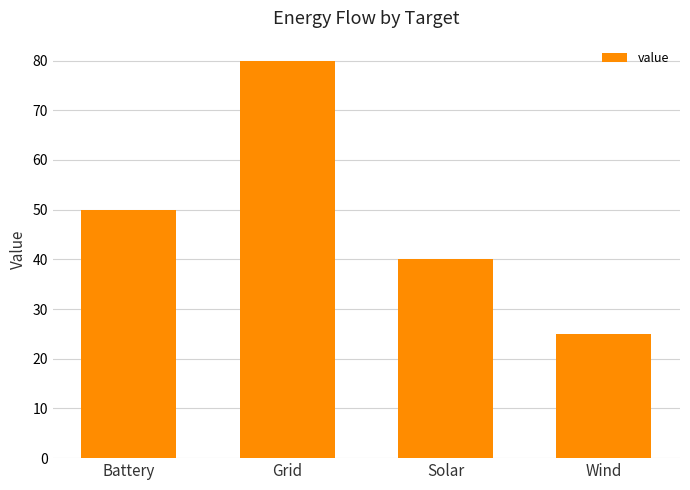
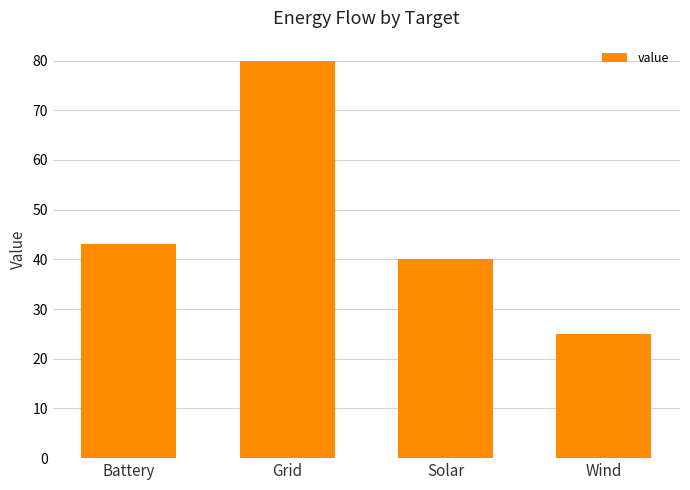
  {
-   "Battery": 50,
+   "Battery": 43,
    "Grid": 80,
    "Solar": 40,
    "Wind": 25
  }
